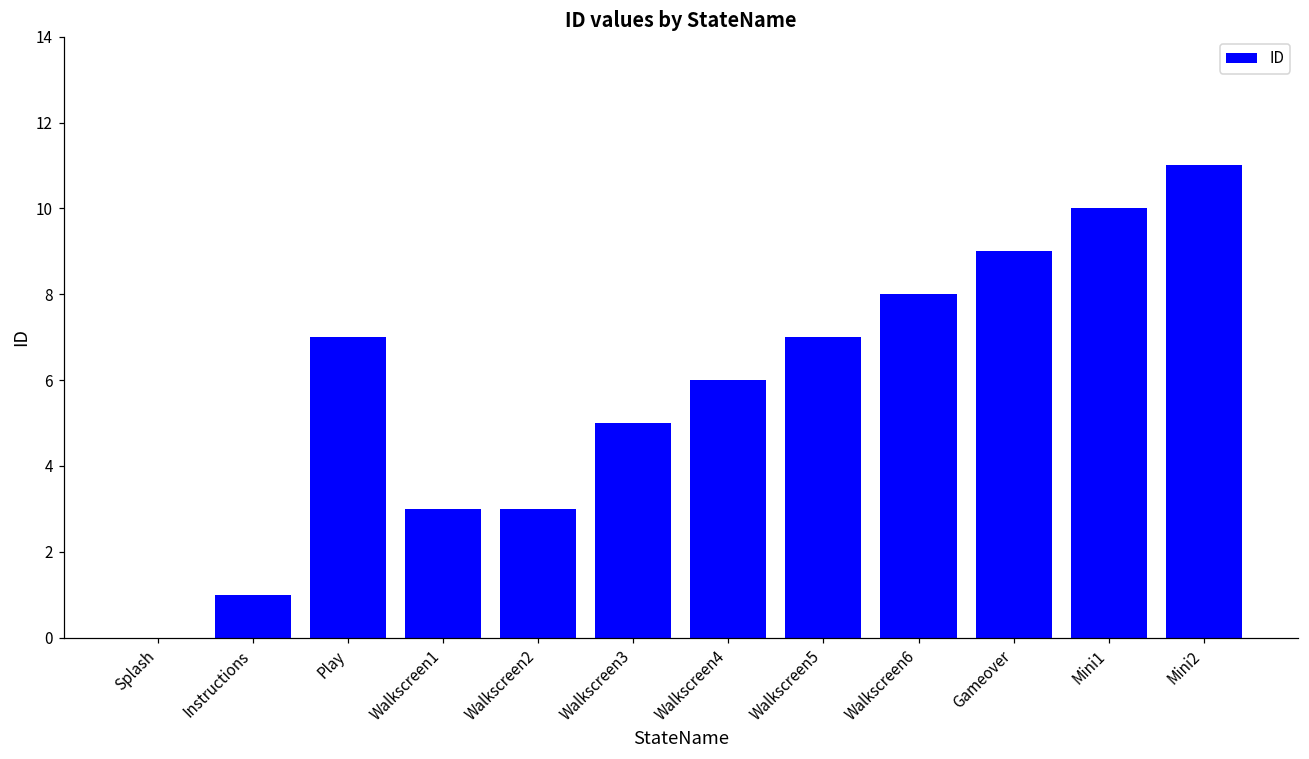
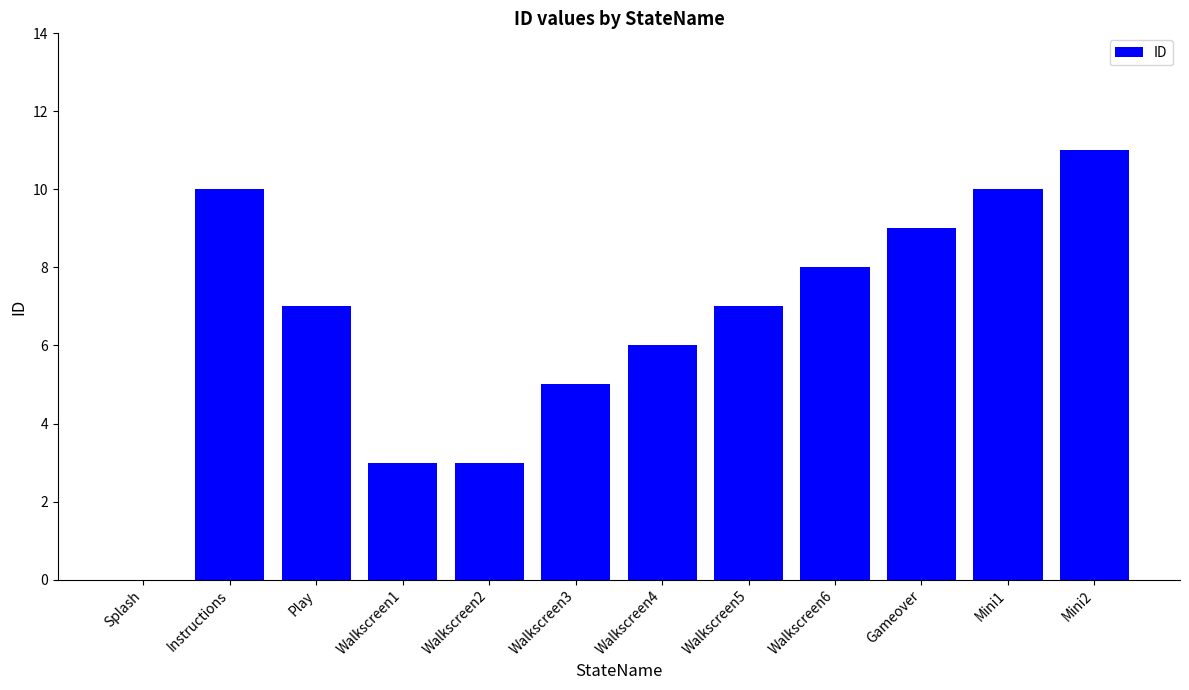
  {
    "Splash": 0,
-   "Instructions": 1,
+   "Instructions": 10,
    "Play": 7,
    "Walkscreen1": 3,
    "Walkscreen2": 3,
    "Walkscreen3": 5,
    "Walkscreen4": 6,
    "Walkscreen5": 7,
    "Walkscreen6": 8,
    "Gameover": 9,
    "Mini1": 10,
    "Mini2": 11
  }
